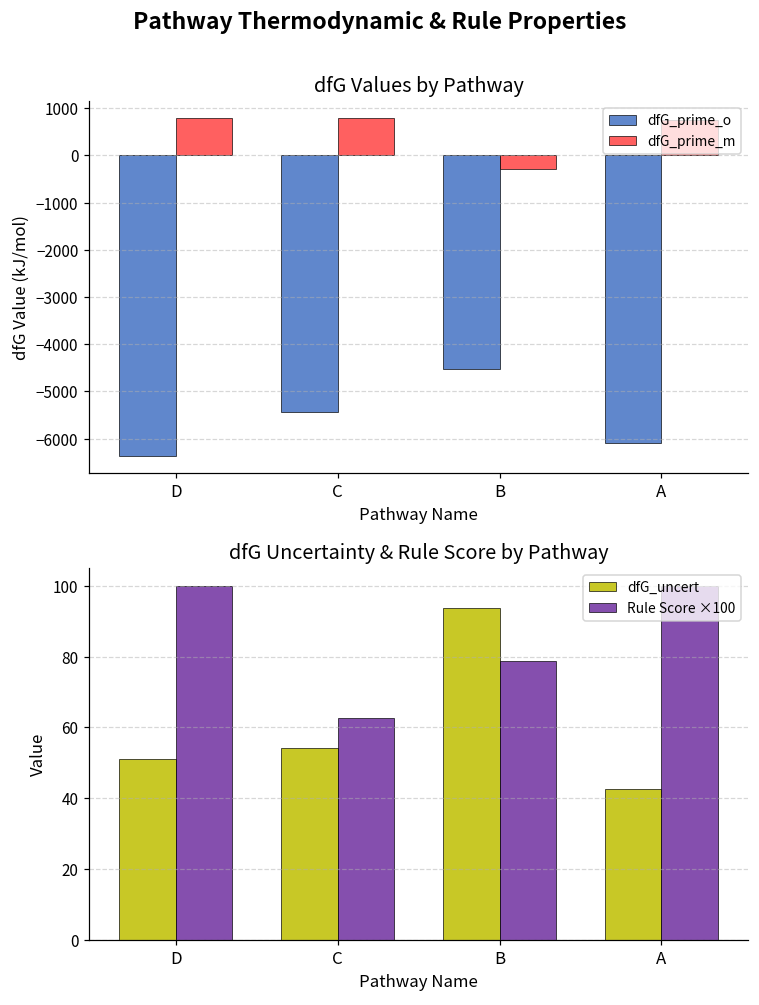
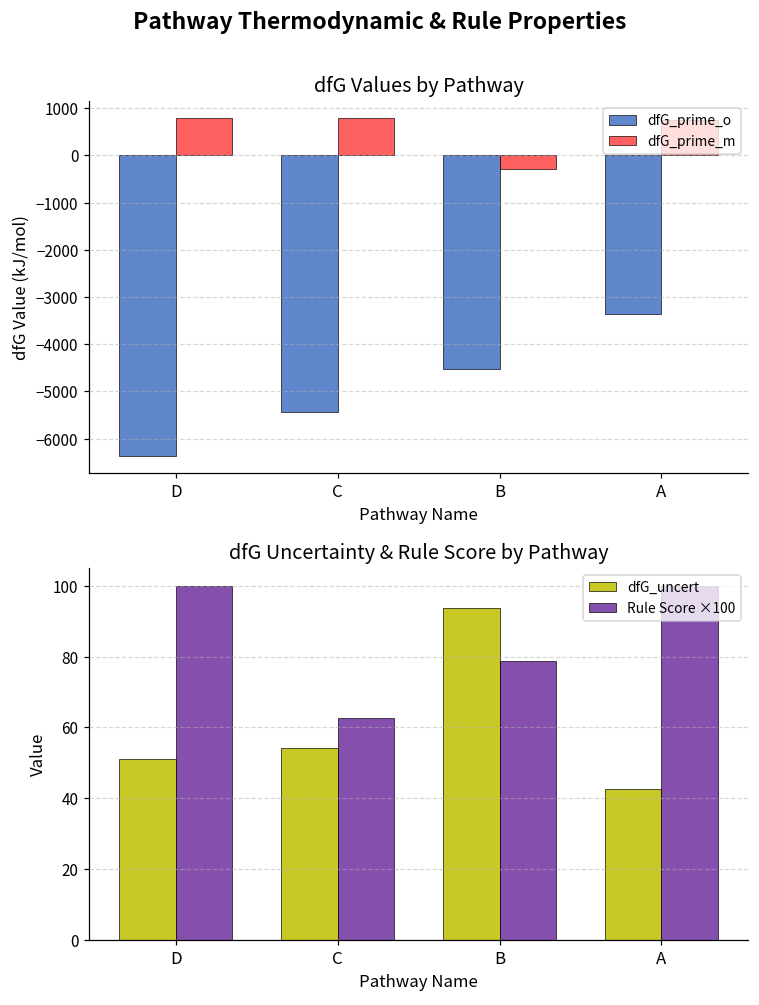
  {
    "dfG Values by Pathway": {
      "dfG_prime_o": {
        "D": -6400,
        "C": -5400,
        "B": -4500,
-       "A": -6100
+       "A": -3400
      },
      "dfG_prime_m": {
        "D": 800,
        "C": 800,
        "B": -300
      }
    },
    "dfG Uncertainty & Rule Score by Pathway": {
      "dfG_uncert": {
        "D": 51,
        "C": 54,
        "B": 94,
        "A": 43
      },
      "Rule Score ×100": {
        "D": 100,
        "C": 63,
        "B": 79
      }
    }
  }
